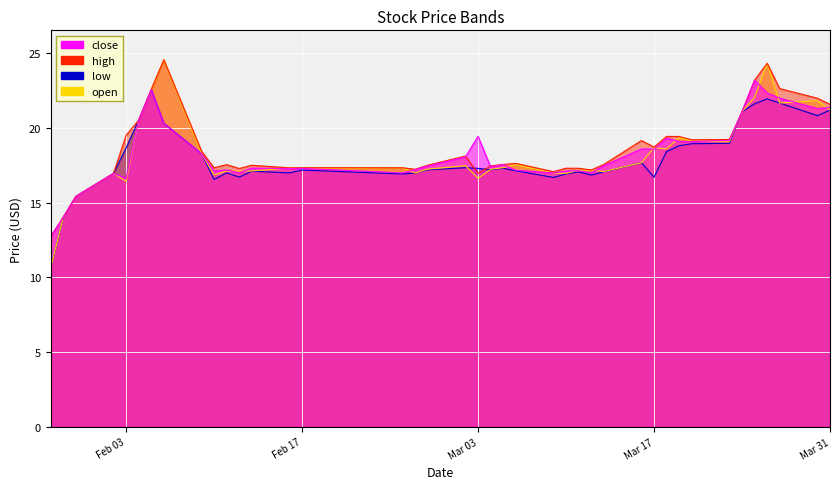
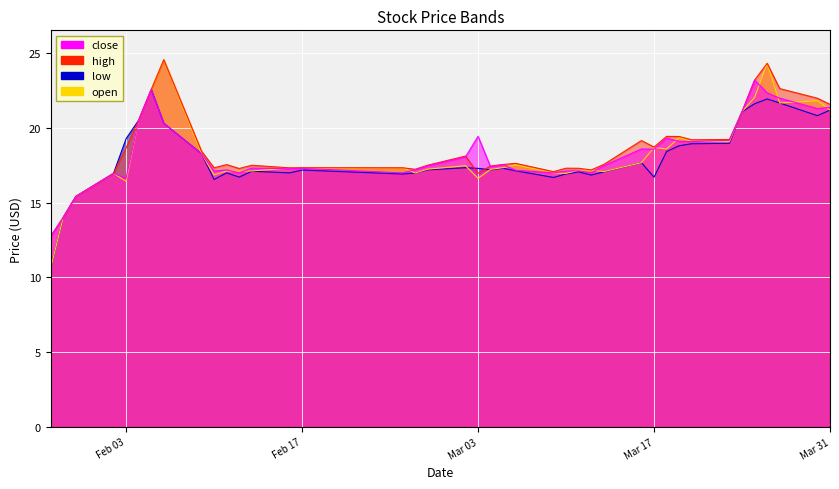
  {
    "low": {
-     "Feb 03": 18.7,
+     "Feb 03": 19.3,
      "Mar 03": 17.3,
      "Mar 17": 16.7
    },
    "open": {
      "Feb 03": 16.4,
      "Mar 03": 16.6
    },
    "high": {
-     "Feb 03": 19.5,
+     "Feb 03": 18.7,
      "Mar 03": 17.0,
      "Mar 31": 21.6
    },
    "close": {
      "Feb 03": 16.6,
      "Mar 03": 19.4,
      "Mar 31": 21.4
    }
  }
